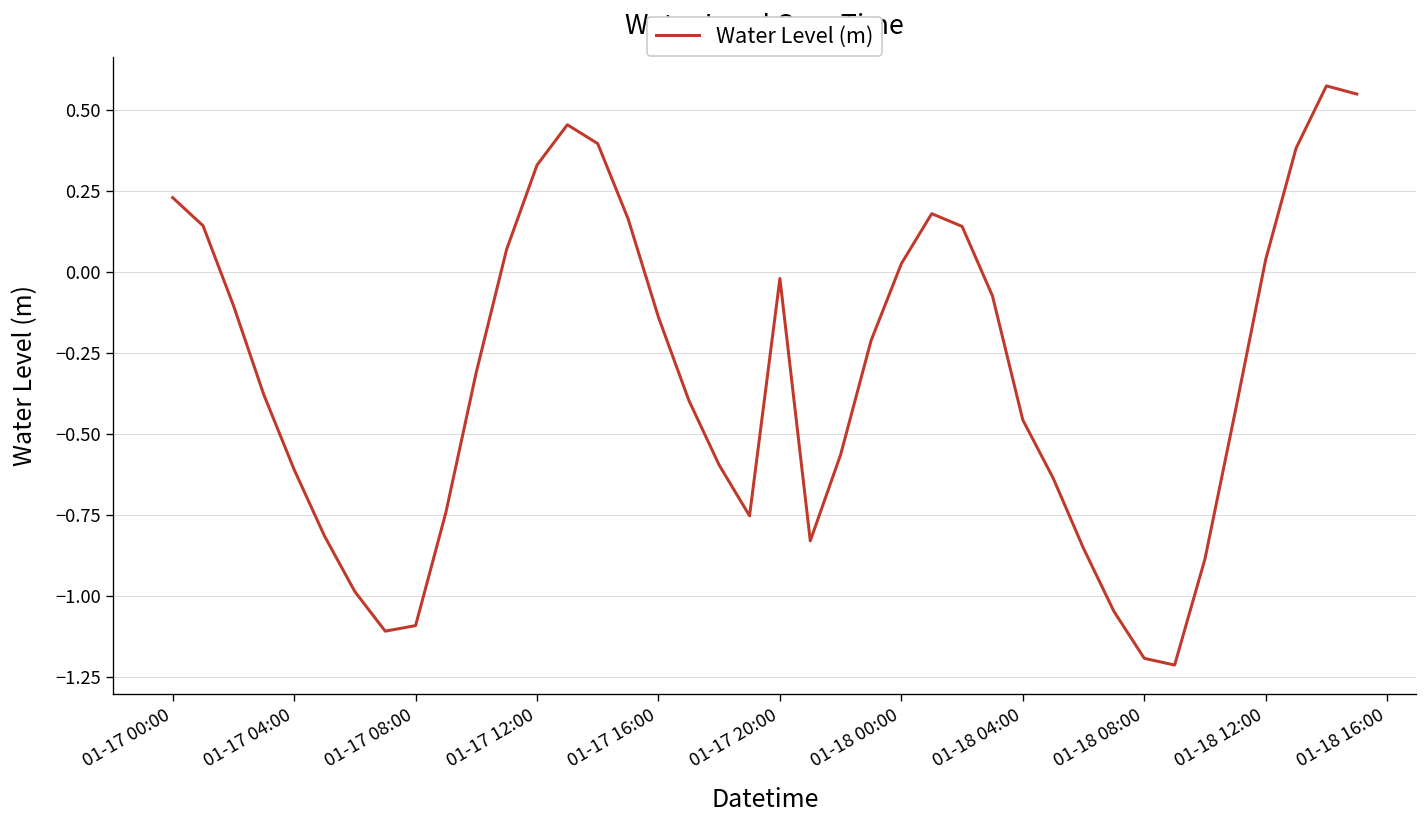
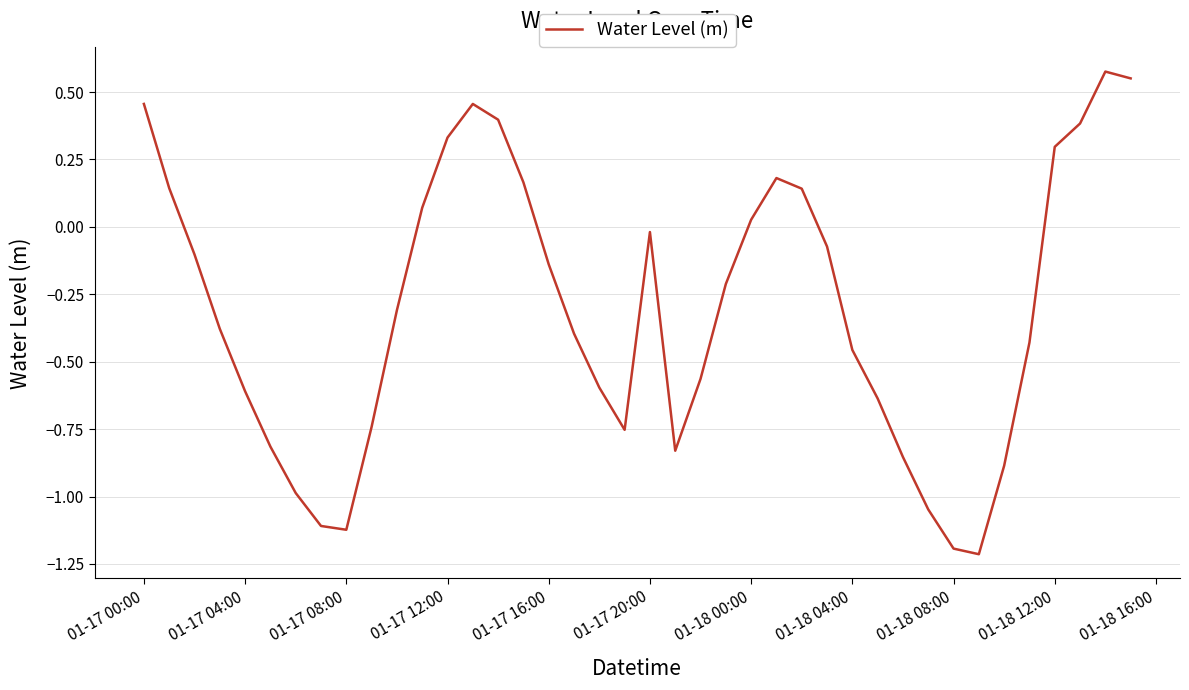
  {
-   "01-17 00:00": 0.23,
+   "01-17 00:00": 0.46,
    "01-17 04:00": -0.61,
-   "01-17 08:00": -1.09,
+   "01-17 08:00": -1.12,
    "01-17 12:00": 0.33,
    "01-17 16:00": -0.14,
    "01-17 20:00": -0.02,
    "01-18 00:00": 0.03,
    "01-18 04:00": -0.46,
    "01-18 08:00": -1.19,
-   "01-18 12:00": 0.04
+   "01-18 12:00": 0.30
  }
